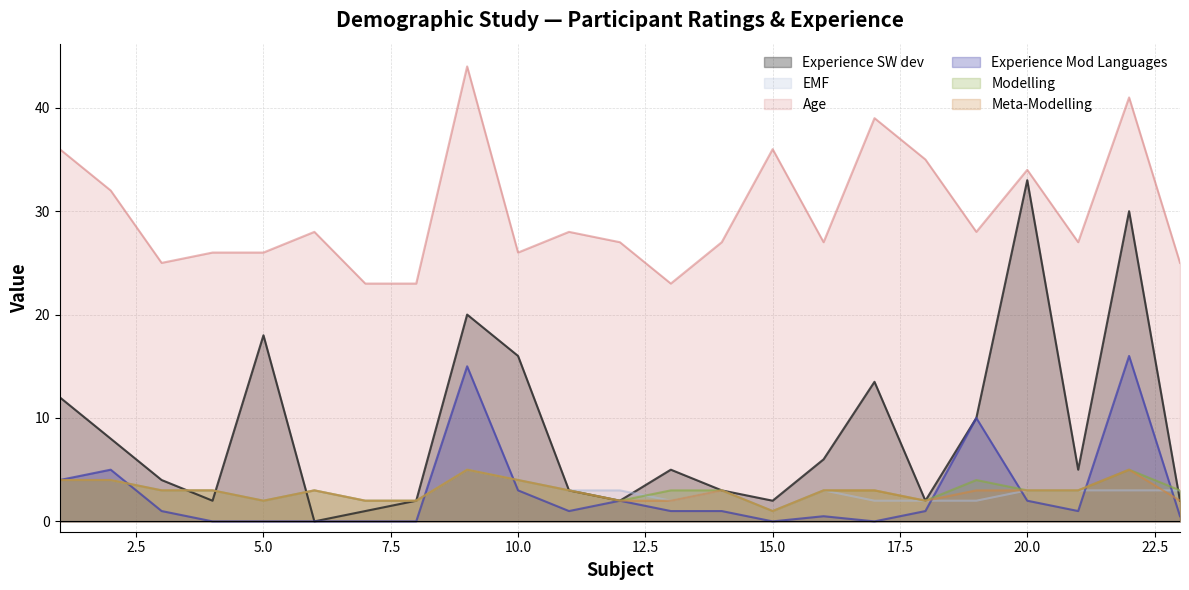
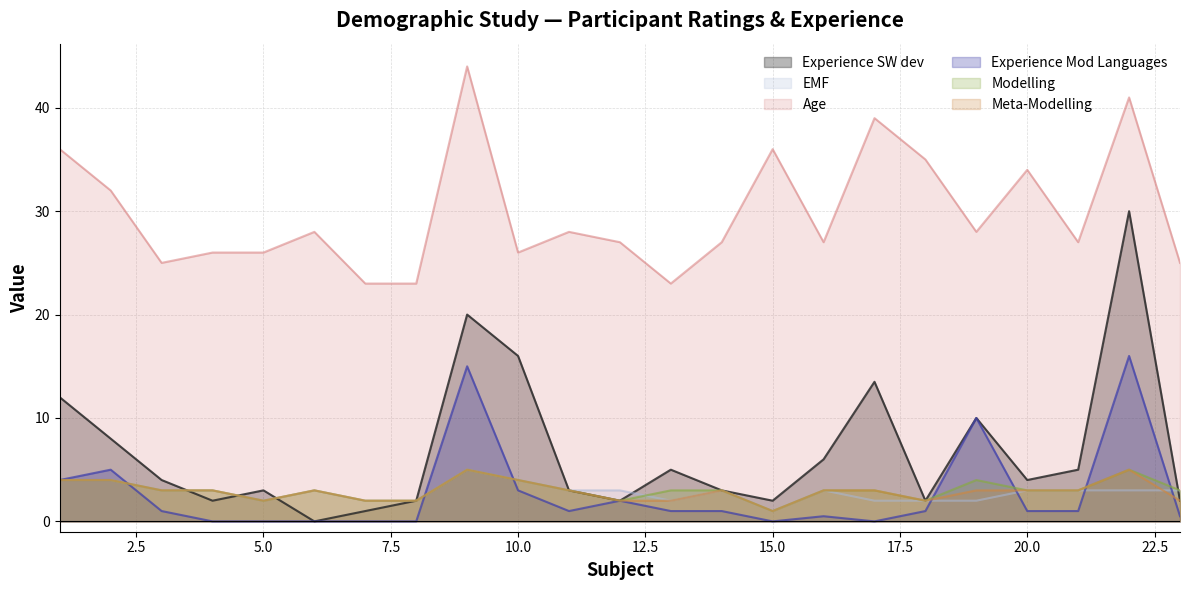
  {
    "Experience SW dev": {
-     "5.0": 18,
+     "5.0": 3,
      "10.0": 16,
      "15.0": 2,
-     "20.0": 33
+     "20.0": 4
    },
    "Experience Mod Languages": {
      "5.0": 0,
      "10.0": 3,
      "15.0": 0,
-     "20.0": 2
+     "20.0": 1
    }
  }
